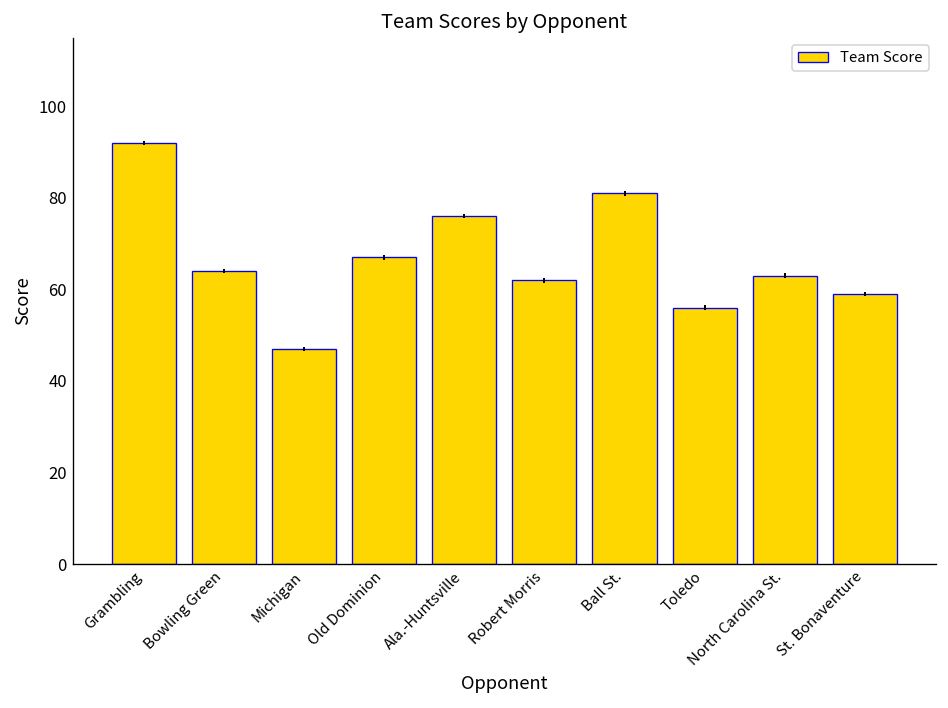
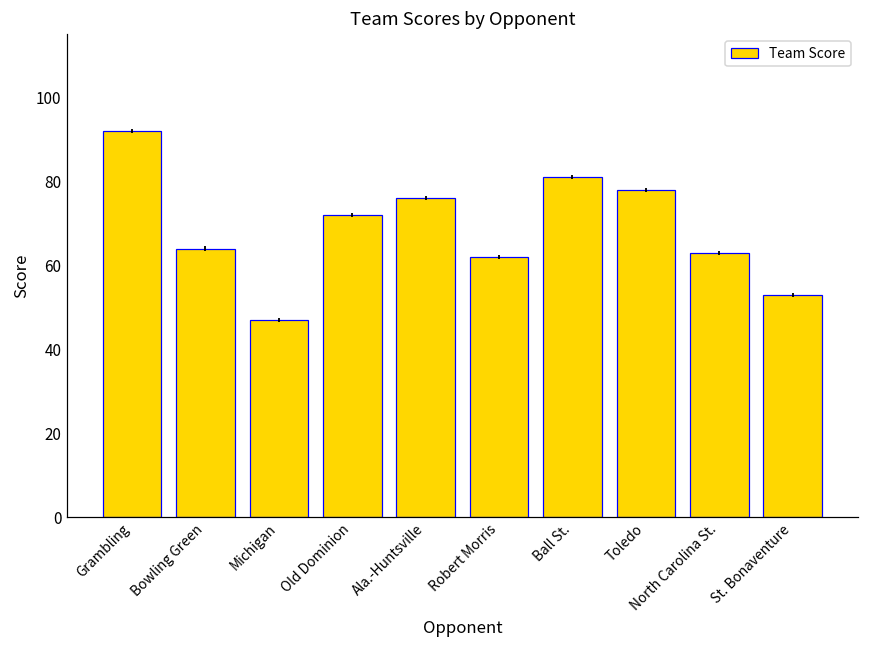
  {
    "Grambling": 92,
    "Bowling Green": 64,
    "Michigan": 47,
-   "Old Dominion": 67,
+   "Old Dominion": 72,
    "Ala.-Huntsville": 76,
    "Robert Morris": 62,
    "Ball St.": 81,
-   "Toledo": 56,
+   "Toledo": 78,
    "North Carolina St.": 63,
-   "St. Bonaventure": 59
+   "St. Bonaventure": 53
  }
